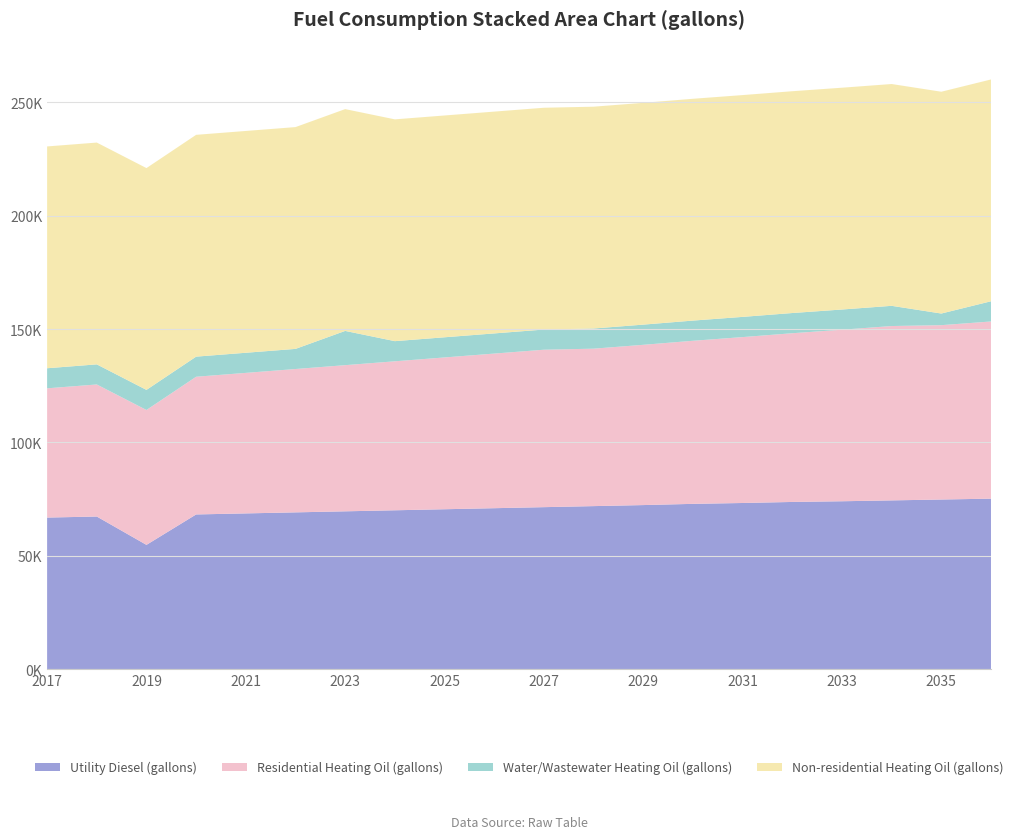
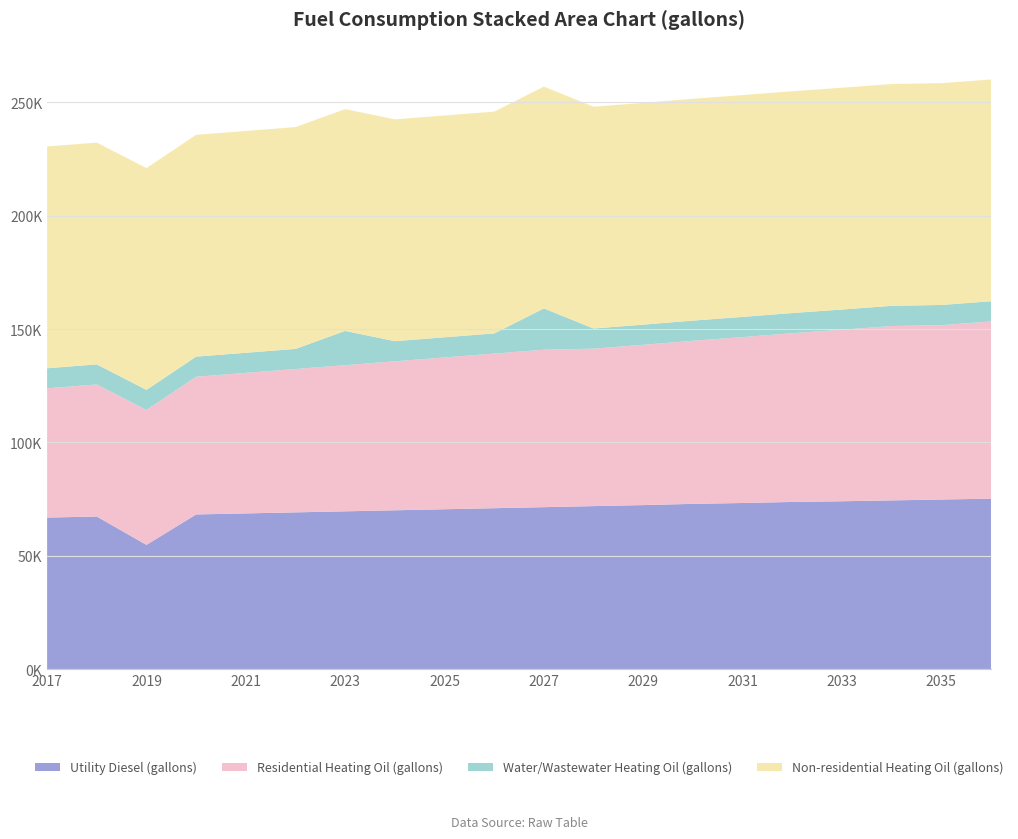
  {
    "Utility Diesel (gallons)": {
      "2017": 67000,
      "2019": 55000,
      "2021": 69000,
      "2023": 70000,
      "2025": 71000,
      "2027": 72000,
      "2029": 72000,
      "2031": 73000,
      "2033": 74000,
      "2035": 75000
    },
    "Water/Wastewater Heating Oil (gallons)": {
      "2017": 9000,
      "2019": 9000,
      "2021": 9000,
      "2023": 15000,
      "2025": 9000,
-     "2027": 9000,
+     "2027": 18000,
      "2029": 9000,
      "2031": 9000,
      "2033": 9000,
-     "2035": 5000
+     "2035": 9000
    }
  }
